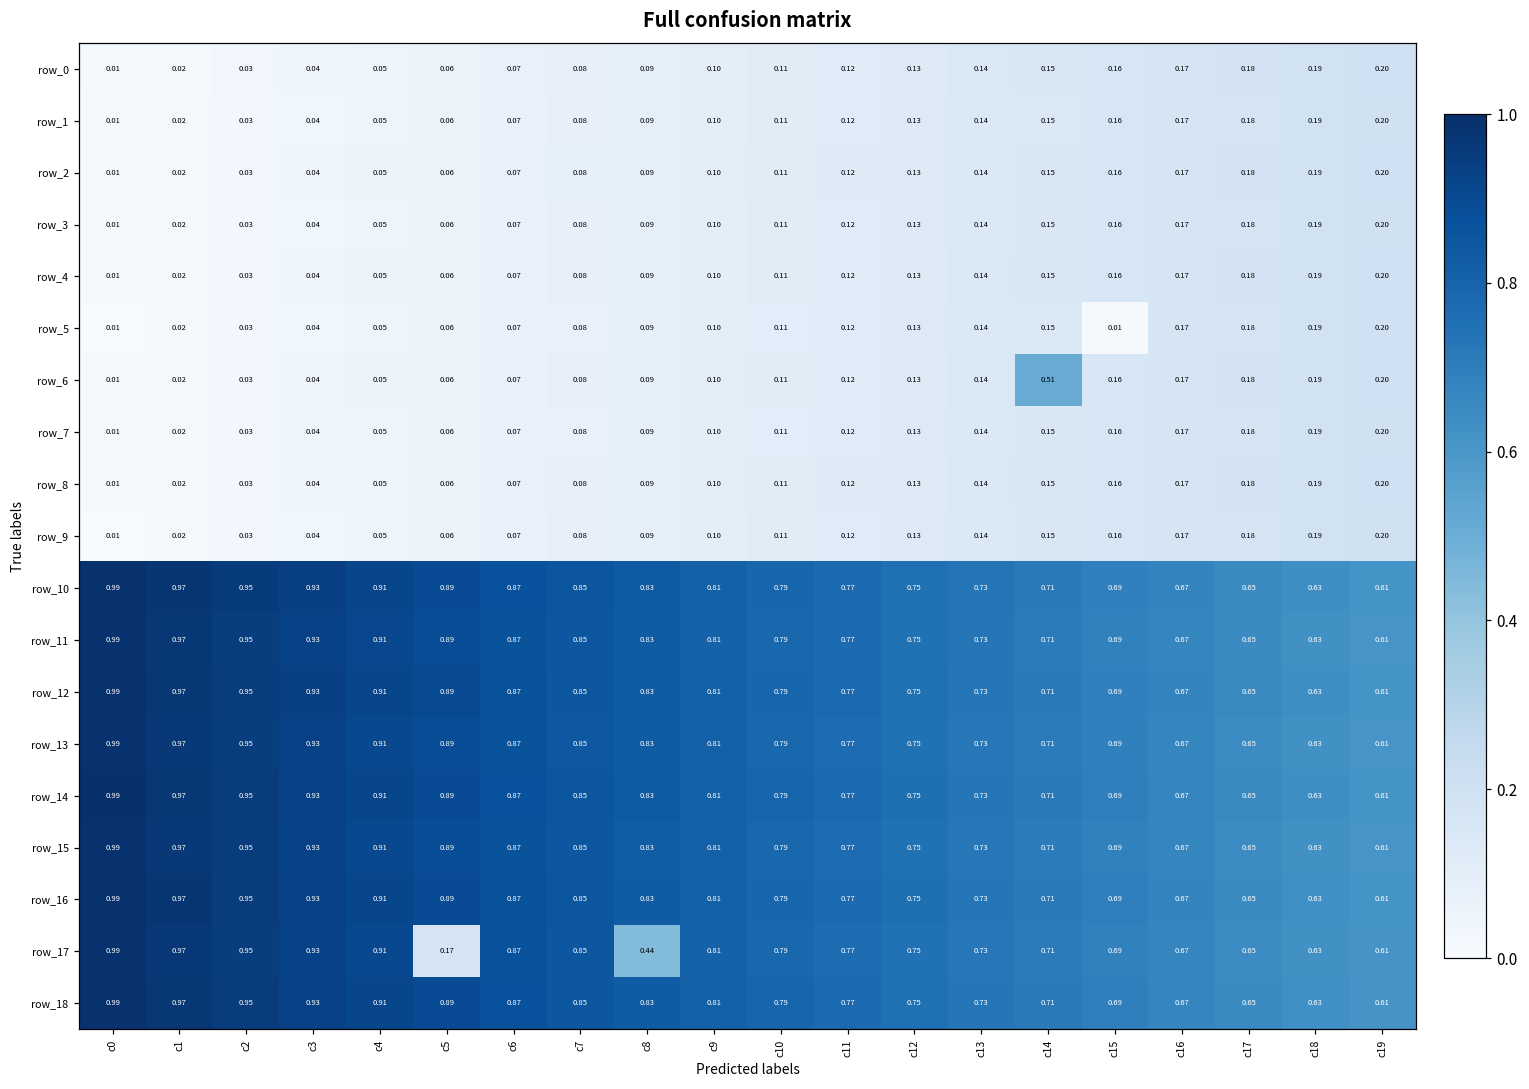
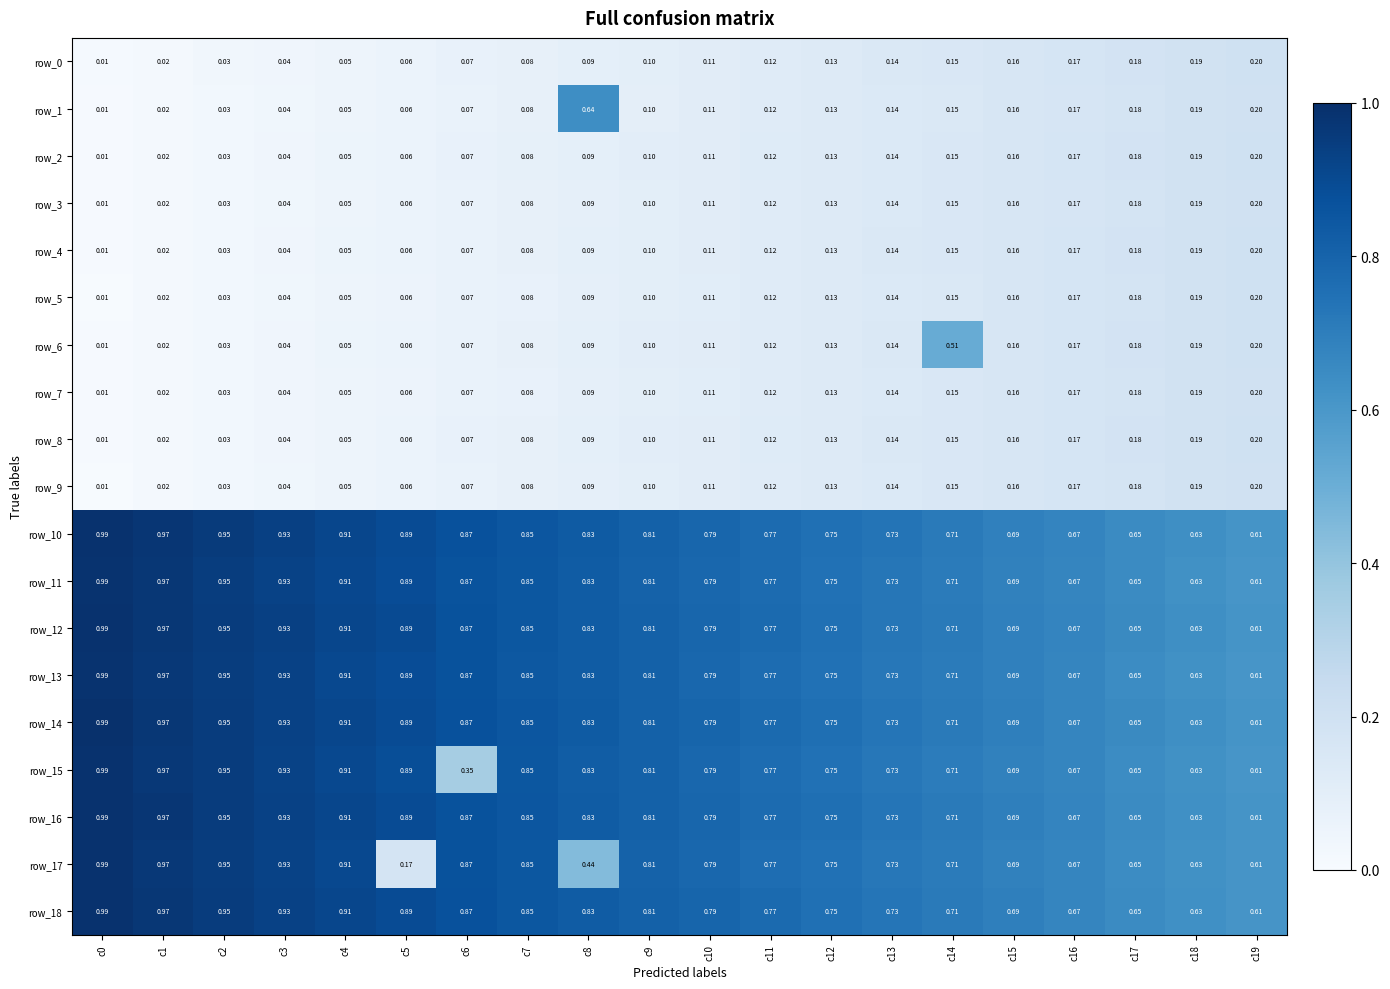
  {
    "row_1": {
      "c0": 0.01,
      "c1": 0.02,
      "c2": 0.03,
      "c3": 0.04,
      "c4": 0.05,
      "c5": 0.06,
      "c6": 0.07,
      "c7": 0.08,
-     "c8": 0.09,
+     "c8": 0.64,
      "c9": 0.10,
      "c10": 0.11,
      "c11": 0.12,
      "c12": 0.13,
      "c13": 0.14,
      "c14": 0.15,
      "c15": 0.16,
      "c16": 0.17,
      "c17": 0.18,
      "c18": 0.19,
      "c19": 0.20
    },
    "row_5": {
      "c0": 0.01,
      "c1": 0.02,
      "c2": 0.03,
      "c3": 0.04,
      "c4": 0.05,
      "c5": 0.06,
      "c6": 0.07,
      "c7": 0.08,
      "c8": 0.09,
      "c9": 0.10,
      "c10": 0.11,
      "c11": 0.12,
      "c12": 0.13,
      "c13": 0.14,
      "c14": 0.15,
-     "c15": 0.01,
+     "c15": 0.16,
      "c16": 0.17,
      "c17": 0.18,
      "c18": 0.19,
      "c19": 0.20
    },
    "row_15": {
      "c0": 0.99,
      "c1": 0.97,
      "c2": 0.95,
      "c3": 0.93,
      "c4": 0.91,
      "c5": 0.89,
-     "c6": 0.87,
+     "c6": 0.35,
      "c7": 0.85,
      "c8": 0.83,
      "c9": 0.81,
      "c10": 0.79,
      "c11": 0.77,
      "c12": 0.75,
      "c13": 0.73,
      "c14": 0.71,
      "c15": 0.69,
      "c16": 0.67,
      "c17": 0.65,
      "c18": 0.63,
      "c19": 0.61
    }
  }
